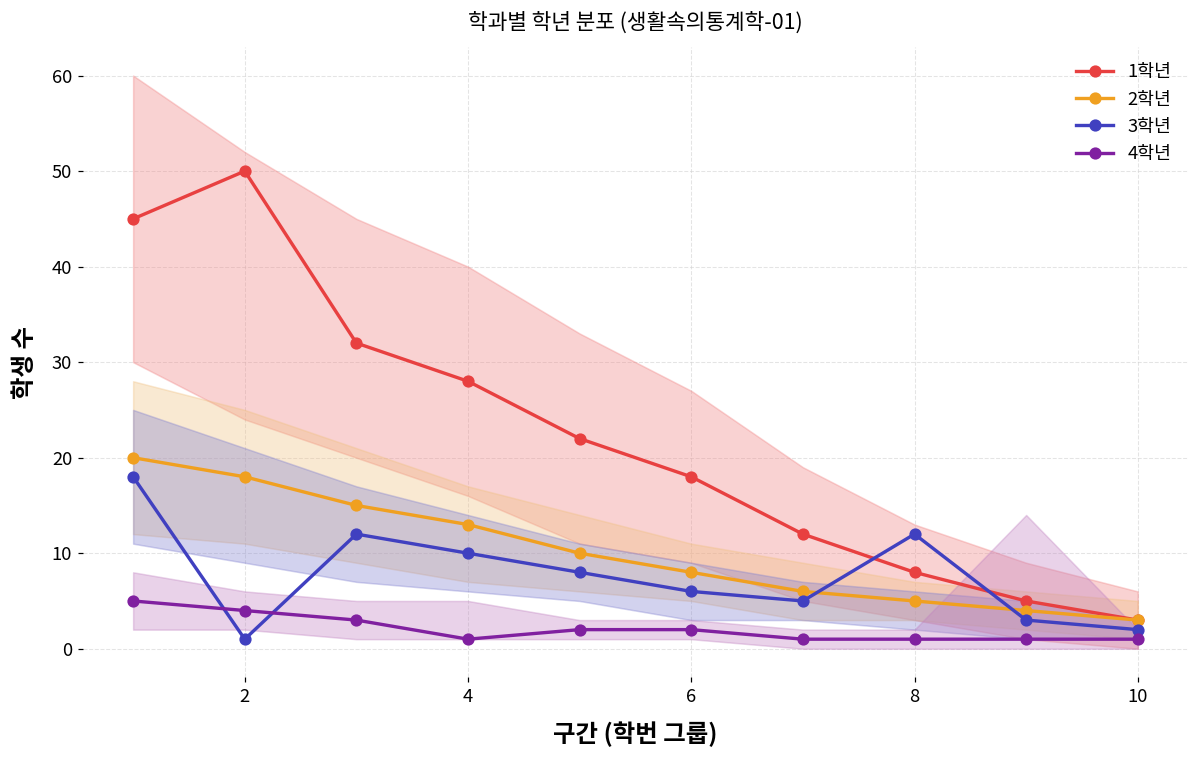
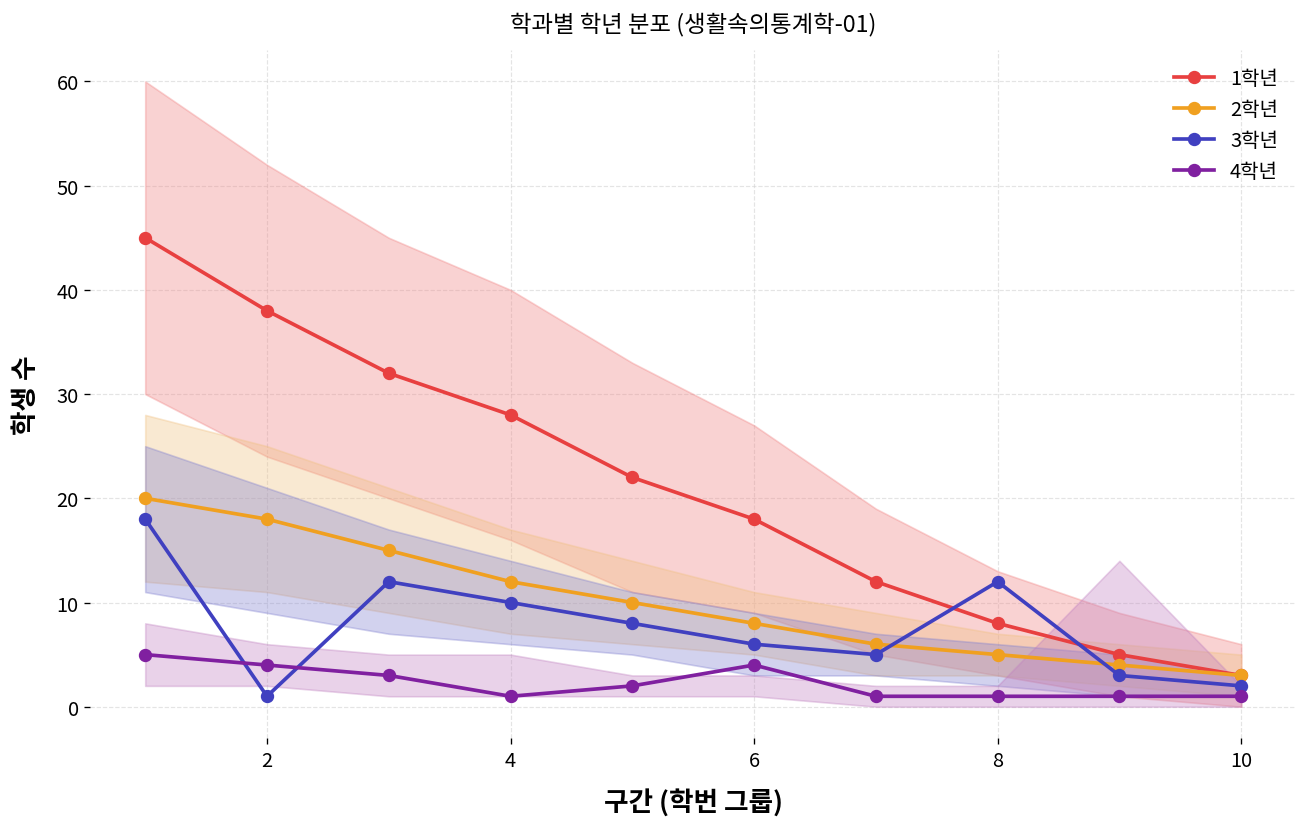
  {
    "1학년": {
-     "2": 50,
+     "2": 38,
      "4": 28,
      "6": 18,
      "8": 8
    },
    "2학년": {
      "2": 18,
-     "4": 13,
+     "4": 12,
      "6": 8,
      "8": 5
    },
    "3학년": {
      "2": 1,
      "4": 10,
      "6": 6,
      "8": 12
    },
    "4학년": {
      "2": 4,
      "4": 1,
-     "6": 2,
+     "6": 4,
      "8": 1,
      "10": 1
    }
  }
